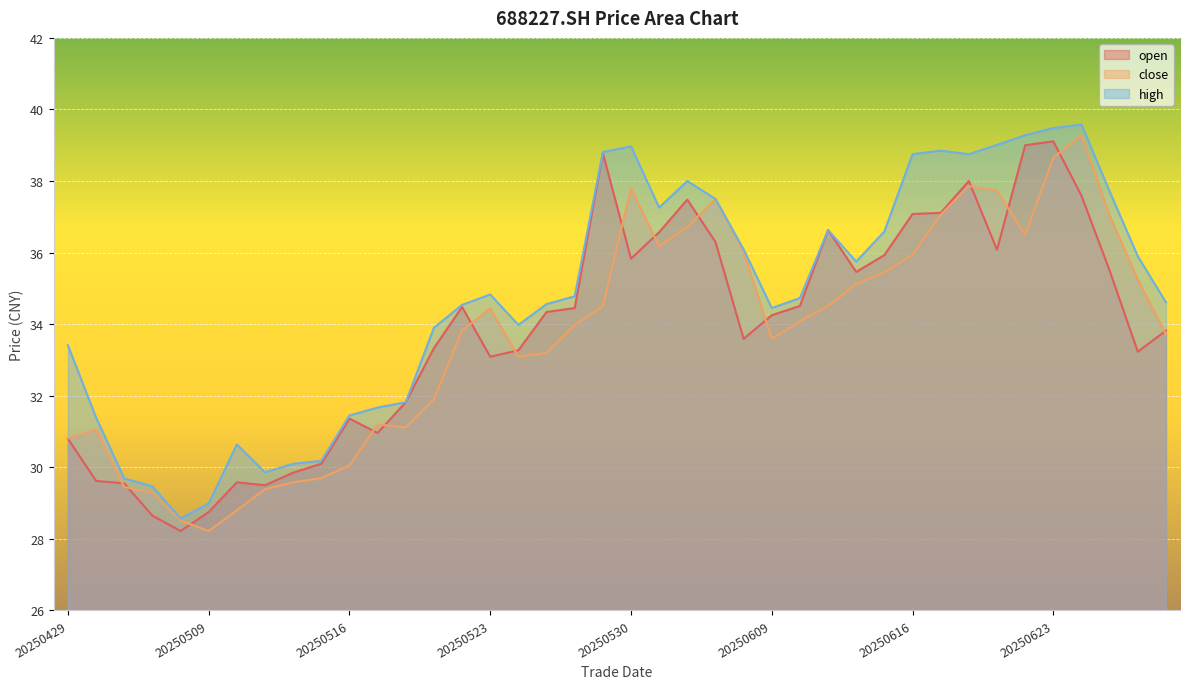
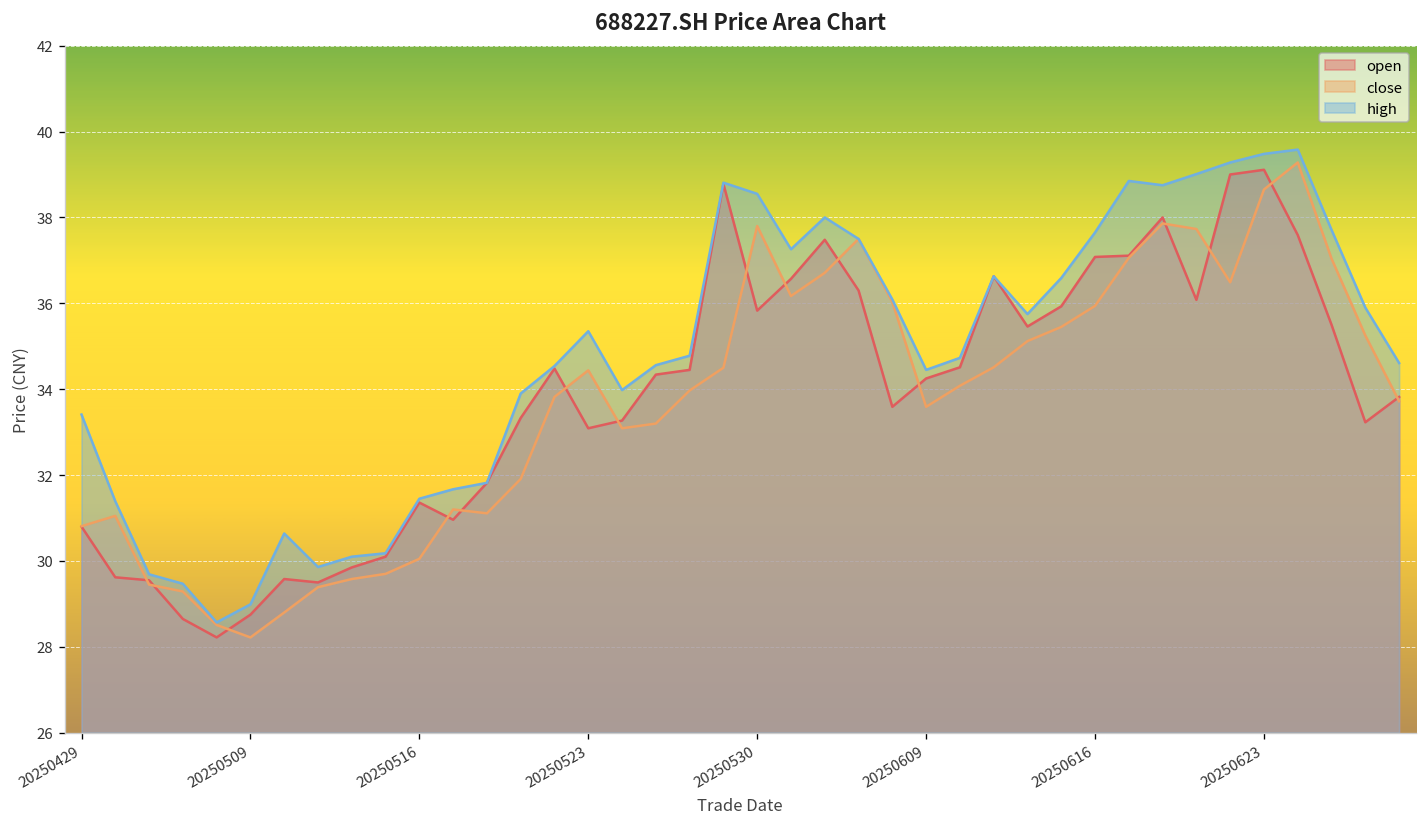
  {
    "high": {
      "20250429": 33.4,
      "20250509": 29.0,
      "20250516": 31.5,
-     "20250523": 34.8,
-     "20250530": 39.0,
+     "20250523": 35.4,
+     "20250530": 38.6,
      "20250609": 34.5,
-     "20250616": 38.8,
+     "20250616": 37.7,
      "20250623": 39.5
    }
  }
